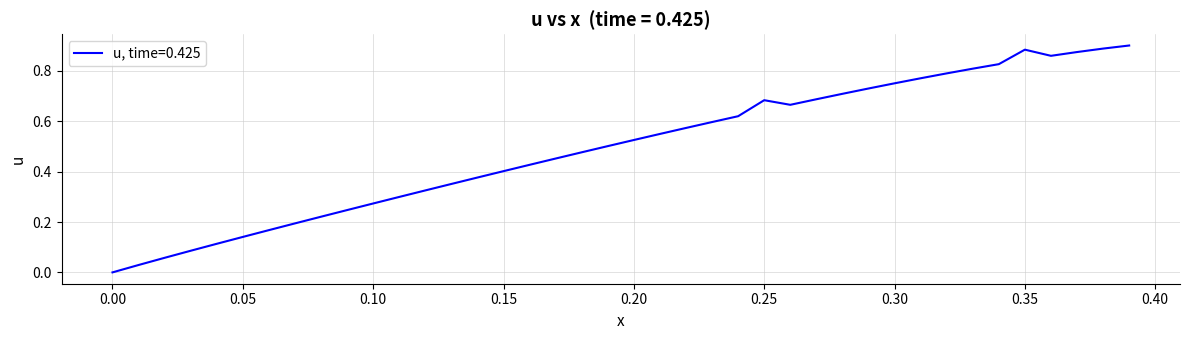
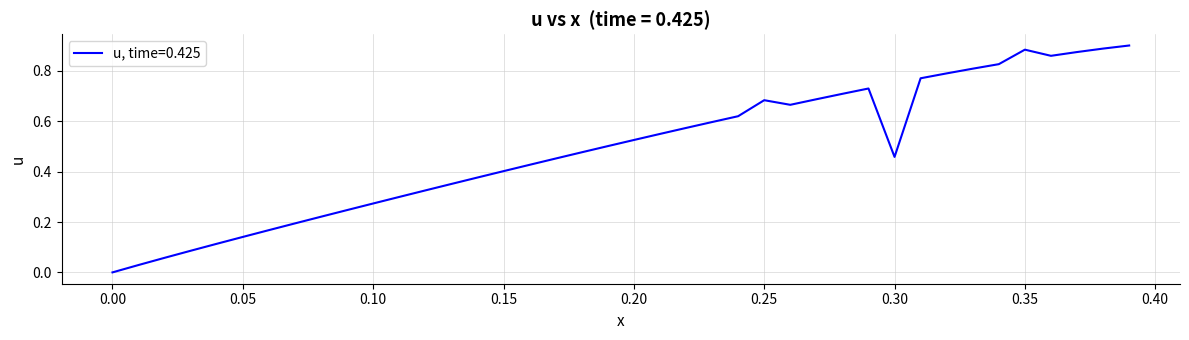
  {
    "0.00": 0.00,
    "0.05": 0.14,
    "0.10": 0.27,
    "0.15": 0.40,
    "0.20": 0.53,
    "0.25": 0.68,
-   "0.30": 0.75,
+   "0.30": 0.46,
    "0.35": 0.88
  }
